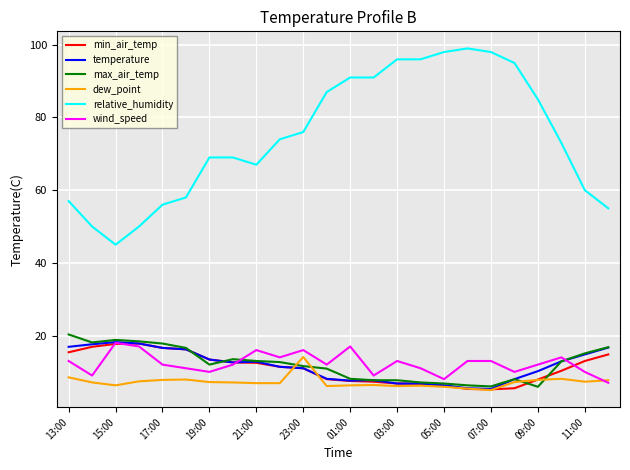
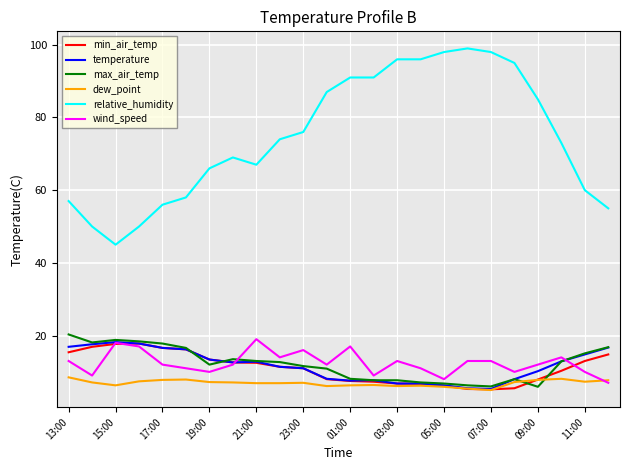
  {
    "min_air_temp": {
      "13:00": 15,
      "11:00": 13
    },
    "temperature": {
      "13:00": 17,
      "09:00": 10
    },
    "max_air_temp": {
      "13:00": 20,
      "17:00": 18,
      "19:00": 12,
      "03:00": 8,
      "07:00": 6,
      "09:00": 6
    },
    "dew_point": {
      "13:00": 9,
      "15:00": 6,
      "17:00": 8,
      "19:00": 7,
      "21:00": 7,
-     "23:00": 14,
+     "23:00": 7,
      "01:00": 6,
      "03:00": 6,
      "11:00": 7
    },
    "relative_humidity": {
      "13:00": 57,
      "15:00": 45,
      "17:00": 56,
-     "19:00": 69,
+     "19:00": 66,
      "21:00": 67,
      "23:00": 76,
      "01:00": 91,
      "03:00": 96,
      "05:00": 98,
      "07:00": 98,
      "09:00": 85,
      "11:00": 60
    },
    "wind_speed": {
      "13:00": 13,
      "17:00": 12,
      "19:00": 10,
-     "21:00": 16,
+     "21:00": 19,
      "23:00": 16,
      "01:00": 17,
      "03:00": 13,
      "05:00": 8,
      "07:00": 13,
      "09:00": 12,
      "11:00": 10
    }
  }
